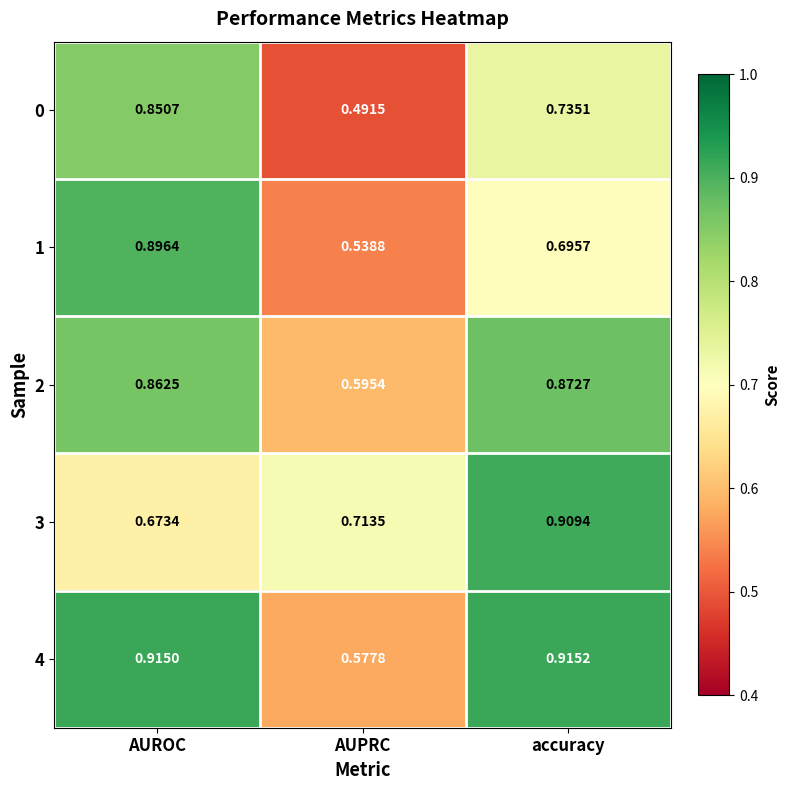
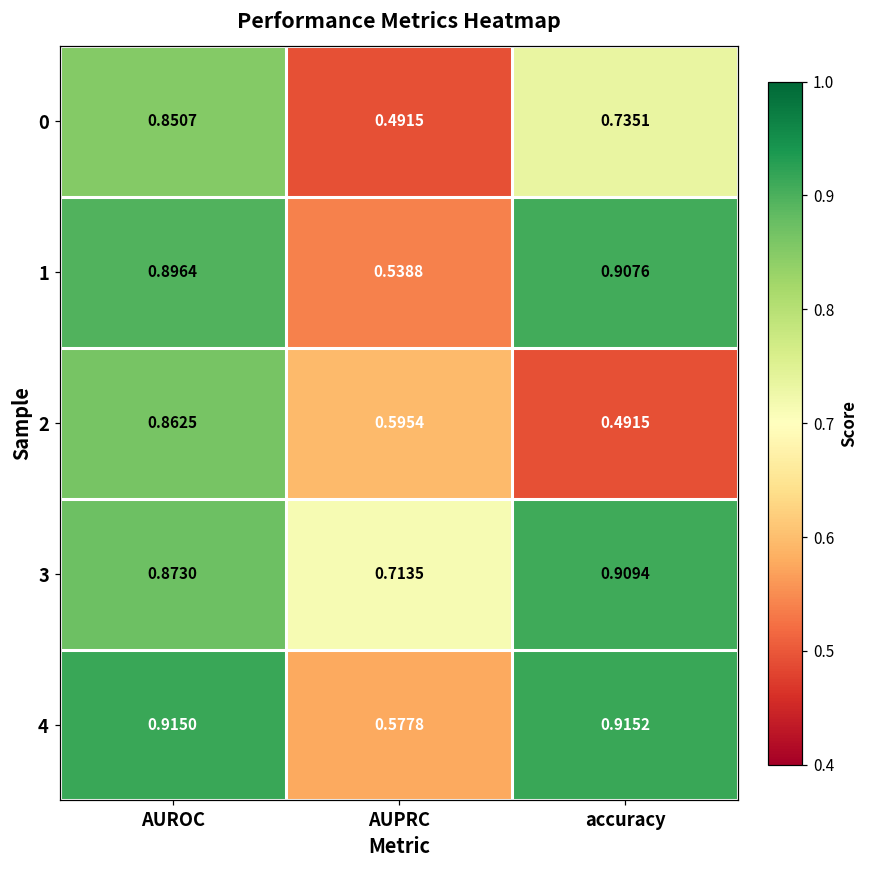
  {
    "0": {
      "AUROC": 0.8507,
      "AUPRC": 0.4915,
      "accuracy": 0.7351
    },
    "1": {
      "AUROC": 0.8964,
      "AUPRC": 0.5388,
-     "accuracy": 0.6957
+     "accuracy": 0.9076
    },
    "2": {
      "AUROC": 0.8625,
      "AUPRC": 0.5954,
-     "accuracy": 0.8727
+     "accuracy": 0.4915
    },
    "3": {
-     "AUROC": 0.6734,
+     "AUROC": 0.8730,
      "AUPRC": 0.7135,
      "accuracy": 0.9094
    },
    "4": {
      "AUROC": 0.9150,
      "AUPRC": 0.5778,
      "accuracy": 0.9152
    }
  }
